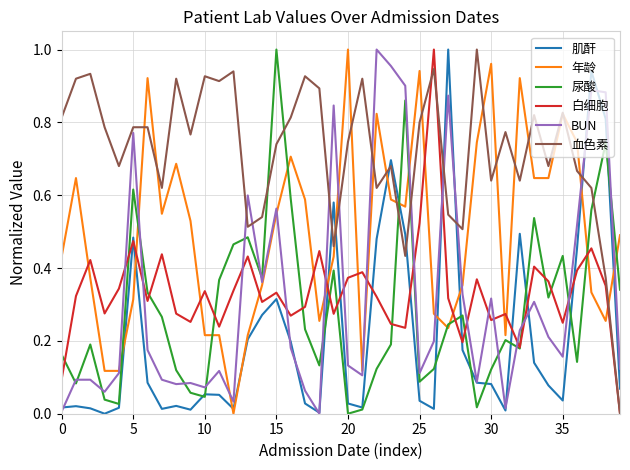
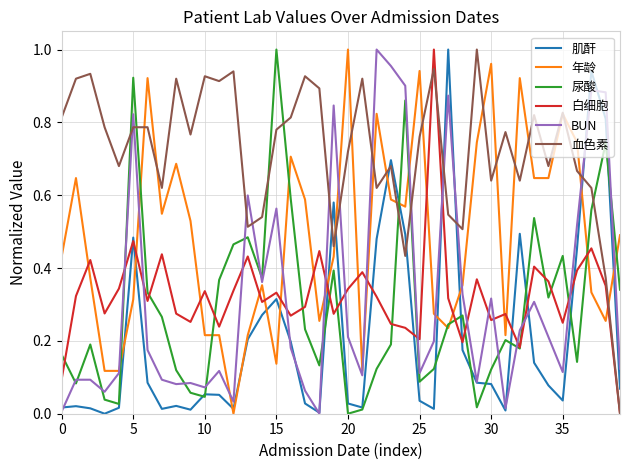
  {
    "肌酐": {
      "0": 0.02,
      "5": 0.48,
      "15": 0.31,
      "20": 0.03,
      "25": 0.04,
      "30": 0.08,
      "35": 0.04
    },
    "年龄": {
      "0": 0.43,
      "5": 0.31,
      "10": 0.22,
-     "15": 0.55,
+     "15": 0.14,
      "20": 1.00,
      "25": 0.94,
      "30": 0.96
    },
    "尿酸": {
      "0": 0.16,
-     "5": 0.62,
+     "5": 0.92,
      "15": 1.00,
      "20": 0.00,
      "25": 0.09,
      "30": 0.12,
      "35": 0.43
    },
    "白细胞": {
      "0": 0.09,
      "5": 0.47,
      "10": 0.34,
      "15": 0.33,
-     "20": 0.37,
-     "25": 0.52,
+     "20": 0.34,
+     "25": 0.20,
      "30": 0.26,
      "35": 0.25
    },
    "BUN": {
      "0": 0.01,
-     "5": 0.77,
+     "5": 0.82,
      "10": 0.07,
      "15": 0.56,
-     "20": 0.13,
+     "20": 0.21,
      "25": 0.11,
      "30": 0.32,
-     "35": 0.16
+     "35": 0.11
    },
    "血色素": {
      "0": 0.81,
      "5": 0.79,
      "10": 0.93,
-     "15": 0.74,
-     "20": 0.75,
-     "25": 0.80,
+     "15": 0.78,
+     "20": 0.72,
+     "25": 0.76,
      "30": 0.64
    }
  }
